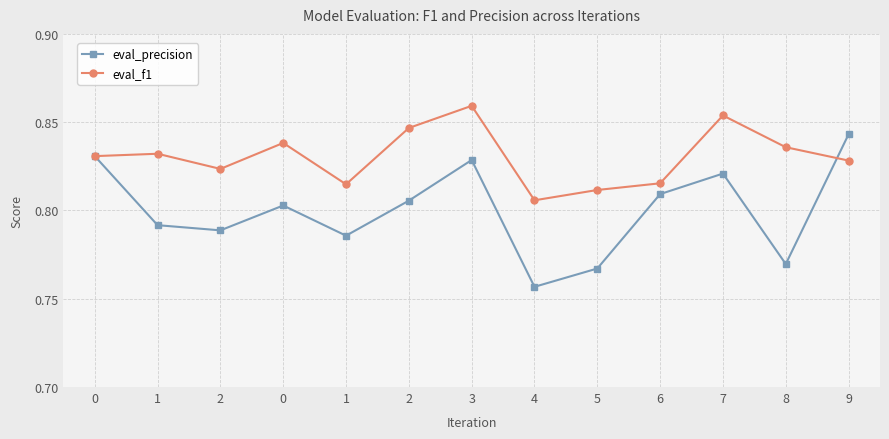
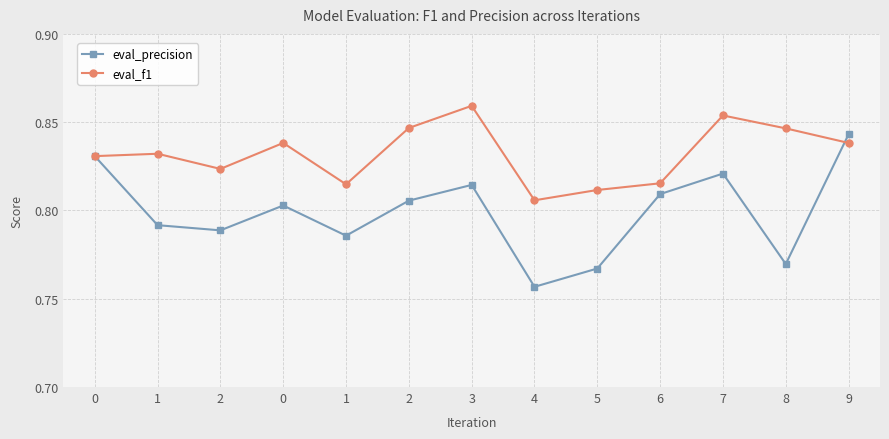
  {
    "eval_precision": {
-     "3": 0.829,
+     "3": 0.814,
      "4": 0.757,
      "5": 0.767,
      "6": 0.809,
      "7": 0.821,
      "8": 0.770,
      "9": 0.843
    },
    "eval_f1": {
      "3": 0.859,
      "4": 0.806,
      "5": 0.812,
      "6": 0.815,
      "7": 0.854,
-     "8": 0.836,
-     "9": 0.828
+     "8": 0.846,
+     "9": 0.838
    }
  }
